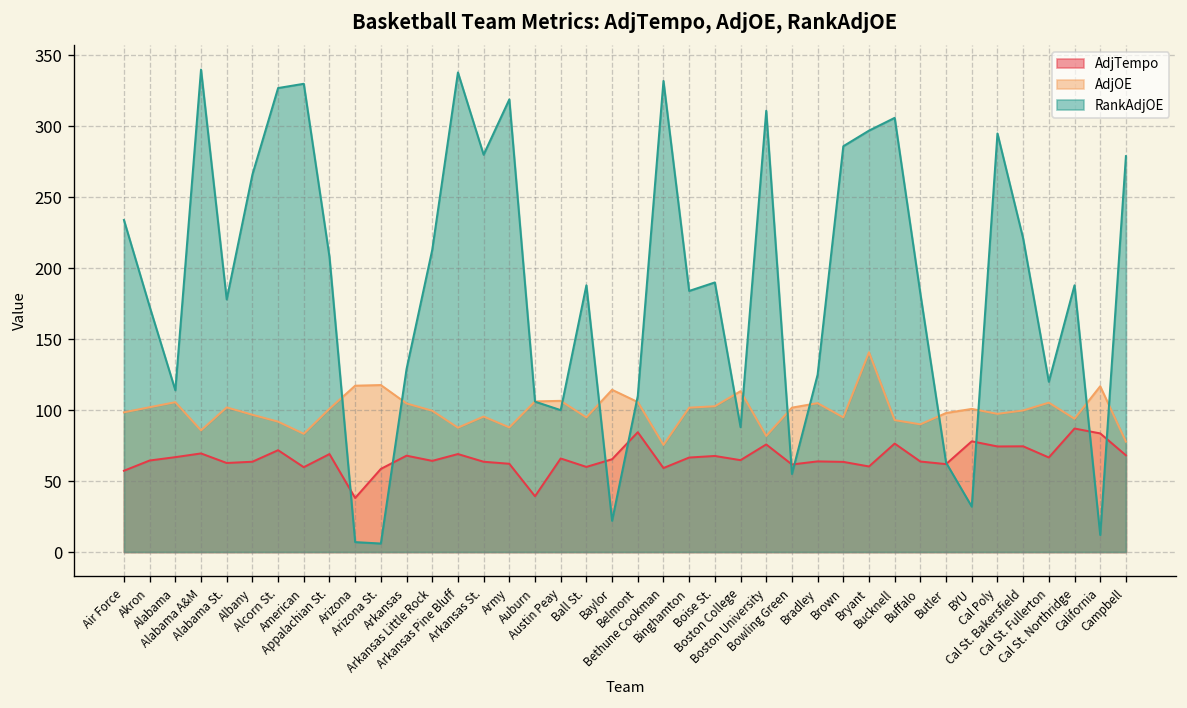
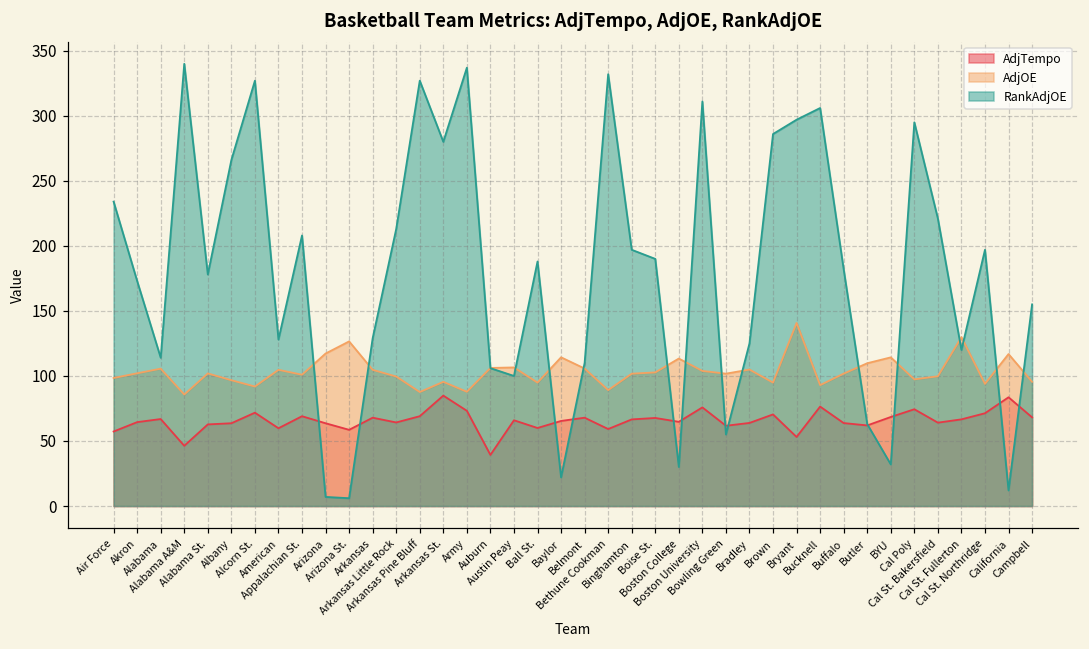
  {
    "AdjTempo": {
      "Air Force": 57,
      "Akron": 65,
      "Alabama": 67,
-     "Alabama A&M": 69,
+     "Alabama A&M": 46,
      "Alabama St.": 63,
      "Albany": 64,
      "Alcorn St.": 72,
      "American": 60,
      "Appalachian St.": 69,
-     "Arizona": 38,
+     "Arizona": 64,
      "Arizona St.": 59,
      "Arkansas": 68,
      "Arkansas Little Rock": 64,
      "Arkansas Pine Bluff": 69,
-     "Arkansas St.": 64,
-     "Army": 62,
+     "Arkansas St.": 85,
+     "Army": 73,
      "Auburn": 39,
      "Austin Peay": 66,
      "Ball St.": 60,
      "Baylor": 65,
-     "Belmont": 84,
+     "Belmont": 68,
      "Bethune Cookman": 59,
      "Binghamton": 67,
      "Boise St.": 68,
      "Boston College": 65,
      "Boston University": 76,
      "Bowling Green": 62,
      "Bradley": 64,
-     "Brown": 64,
-     "Bryant": 60,
+     "Brown": 70,
+     "Bryant": 53,
      "Bucknell": 76,
      "Buffalo": 64,
-     "BYU": 78,
+     "BYU": 68,
      "Cal Poly": 74,
-     "Cal St. Bakersfield": 75,
+     "Cal St. Bakersfield": 64,
      "Cal St. Fullerton": 67,
-     "Cal St. Northridge": 87,
+     "Cal St. Northridge": 71,
      "California": 84,
      "Campbell": 68
    },
    "AdjOE": {
      "Air Force": 98,
      "Akron": 102,
      "Alabama": 106,
      "Alabama A&M": 86,
      "Alabama St.": 102,
      "Albany": 97,
      "Alcorn St.": 92,
-     "American": 83,
+     "American": 105,
      "Appalachian St.": 101,
      "Arizona": 117,
-     "Arizona St.": 118,
+     "Arizona St.": 127,
      "Arkansas": 105,
      "Arkansas Little Rock": 100,
      "Arkansas Pine Bluff": 88,
      "Arkansas St.": 95,
      "Army": 88,
      "Austin Peay": 107,
      "Ball St.": 95,
      "Baylor": 114,
      "Belmont": 106,
-     "Bethune Cookman": 75,
+     "Bethune Cookman": 89,
      "Binghamton": 102,
      "Boise St.": 103,
      "Boston College": 113,
-     "Boston University": 82,
+     "Boston University": 104,
      "Bowling Green": 102,
      "Bradley": 105,
      "Brown": 95,
      "Bryant": 141,
      "Bucknell": 93,
-     "Buffalo": 90,
-     "Butler": 98,
-     "BYU": 101,
+     "Buffalo": 102,
+     "Butler": 110,
+     "BYU": 114,
      "Cal Poly": 97,
      "Cal St. Bakersfield": 100,
-     "Cal St. Fullerton": 105,
+     "Cal St. Fullerton": 130,
      "Cal St. Northridge": 94,
      "California": 117,
-     "Campbell": 78
+     "Campbell": 96
    },
    "RankAdjOE": {
      "Air Force": 234,
      "Akron": 173,
      "Alabama": 114,
      "Alabama A&M": 340,
      "Alabama St.": 178,
      "Albany": 266,
      "Alcorn St.": 327,
-     "American": 330,
+     "American": 128,
      "Appalachian St.": 208,
      "Arizona": 7,
      "Arizona St.": 6,
      "Arkansas": 129,
      "Arkansas Little Rock": 213,
-     "Arkansas Pine Bluff": 338,
+     "Arkansas Pine Bluff": 327,
      "Arkansas St.": 280,
-     "Army": 319,
+     "Army": 337,
      "Austin Peay": 100,
      "Ball St.": 188,
      "Baylor": 22,
      "Belmont": 110,
      "Bethune Cookman": 332,
-     "Binghamton": 184,
+     "Binghamton": 197,
      "Boise St.": 190,
-     "Boston College": 88,
+     "Boston College": 30,
      "Boston University": 311,
      "Bowling Green": 55,
      "Bradley": 125,
      "Brown": 286,
      "Bryant": 297,
      "Bucknell": 306,
      "Buffalo": 182,
      "BYU": 32,
      "Cal Poly": 295,
      "Cal St. Bakersfield": 221,
      "Cal St. Fullerton": 120,
-     "Cal St. Northridge": 188,
+     "Cal St. Northridge": 197,
      "California": 12,
-     "Campbell": 279
+     "Campbell": 155
    }
  }
